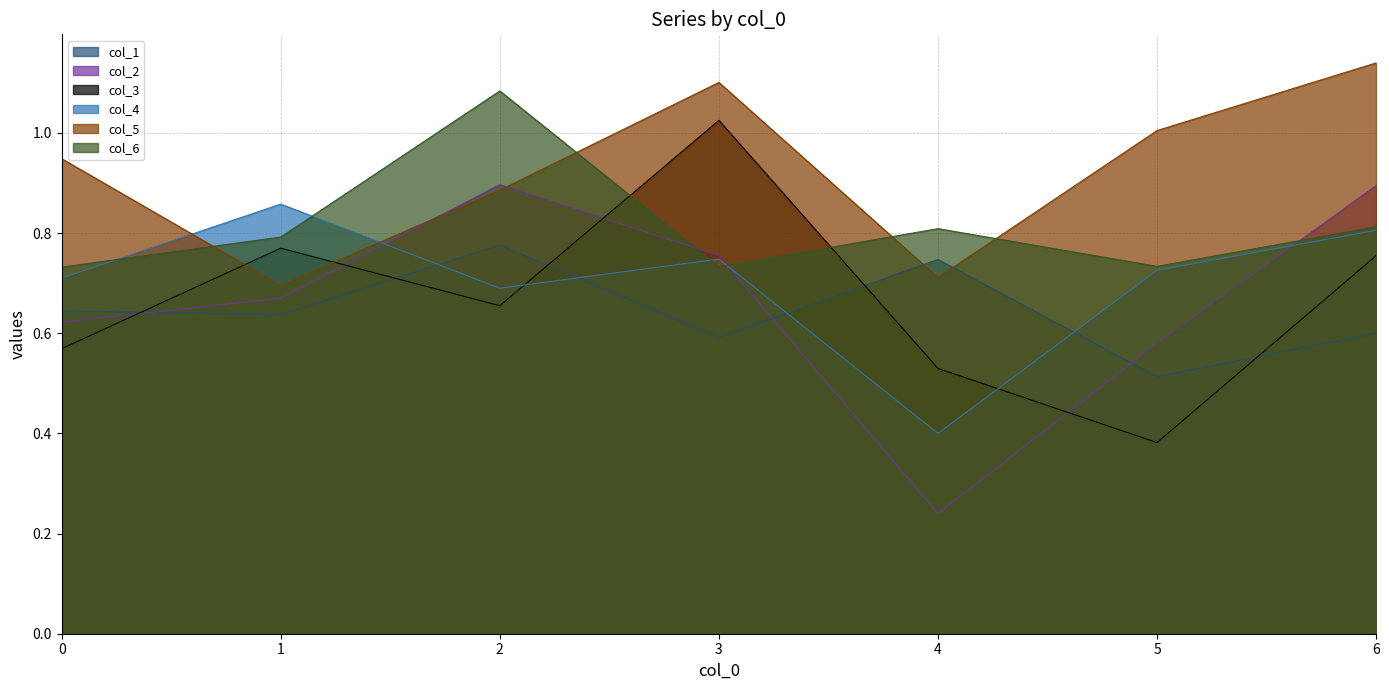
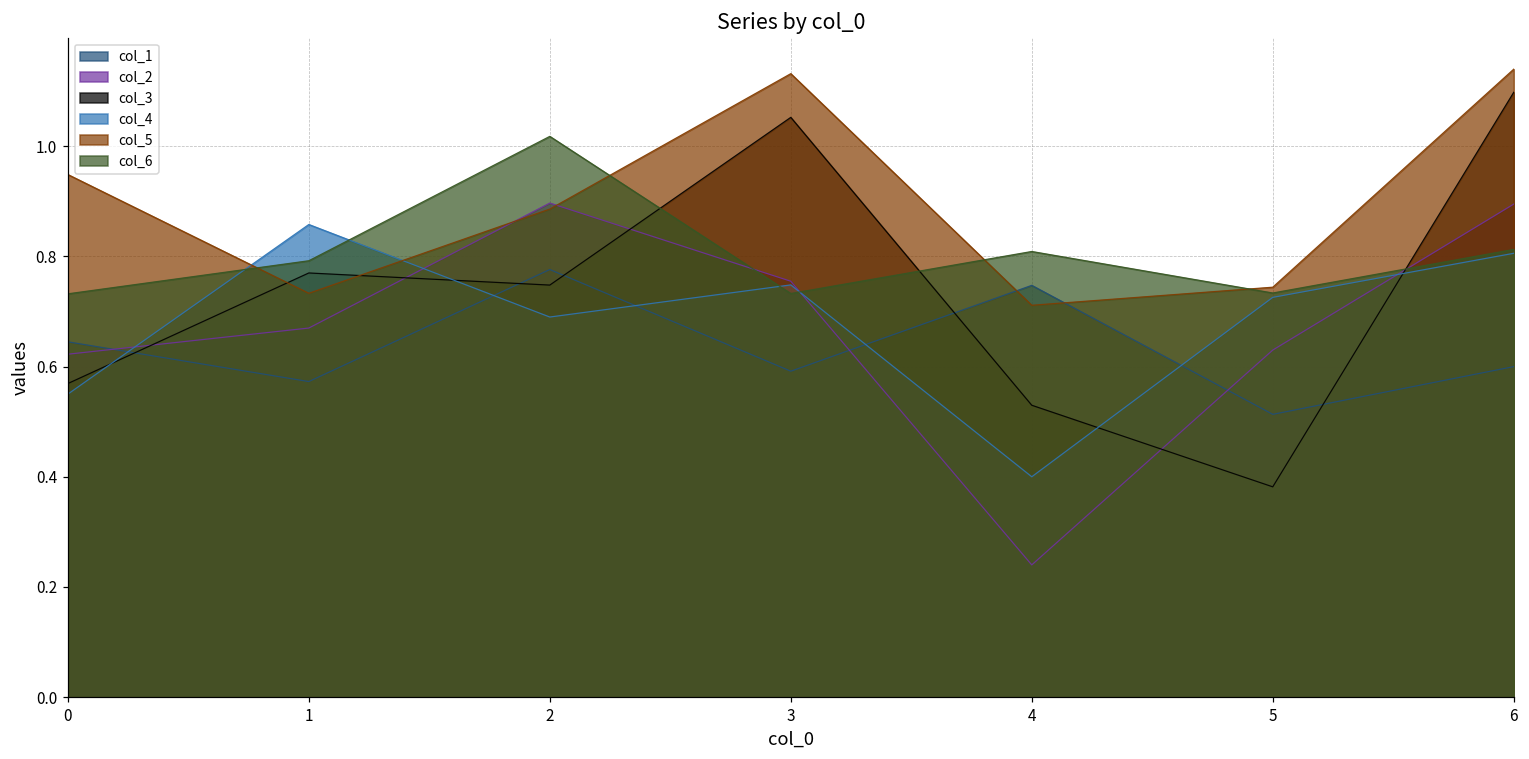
  {
    "col_1": {
      "0": 0.64,
-     "1": 0.64,
+     "1": 0.57,
      "2": 0.78,
      "3": 0.59,
      "4": 0.75,
      "5": 0.51,
      "6": 0.60
    },
    "col_2": {
      "0": 0.62,
      "1": 0.67,
      "2": 0.90,
      "3": 0.76,
      "4": 0.24,
-     "5": 0.58,
+     "5": 0.63,
      "6": 0.90
    },
    "col_3": {
      "0": 0.57,
      "1": 0.77,
-     "2": 0.66,
-     "3": 1.03,
+     "2": 0.75,
+     "3": 1.05,
      "4": 0.53,
      "5": 0.38,
-     "6": 0.76
+     "6": 1.10
    },
    "col_4": {
-     "0": 0.71,
+     "0": 0.55,
      "1": 0.86,
      "2": 0.69,
      "3": 0.75,
      "4": 0.40,
      "5": 0.73,
      "6": 0.81
    },
    "col_5": {
      "0": 0.95,
-     "1": 0.70,
+     "1": 0.73,
      "2": 0.89,
-     "3": 1.10,
+     "3": 1.13,
      "4": 0.71,
-     "5": 1.00,
+     "5": 0.74,
      "6": 1.14
    },
    "col_6": {
      "0": 0.73,
      "1": 0.79,
-     "2": 1.08,
+     "2": 1.02,
      "3": 0.73,
      "4": 0.81,
      "5": 0.73,
      "6": 0.81
    }
  }
